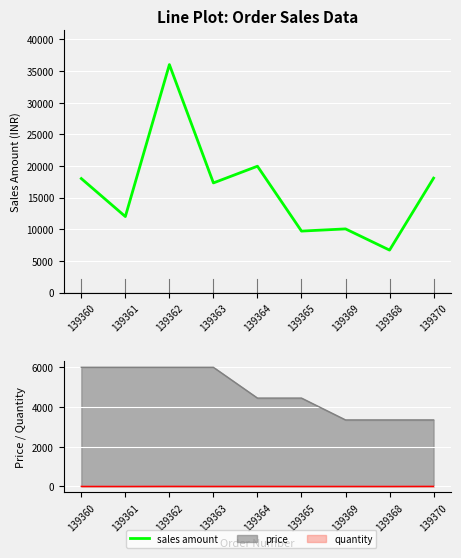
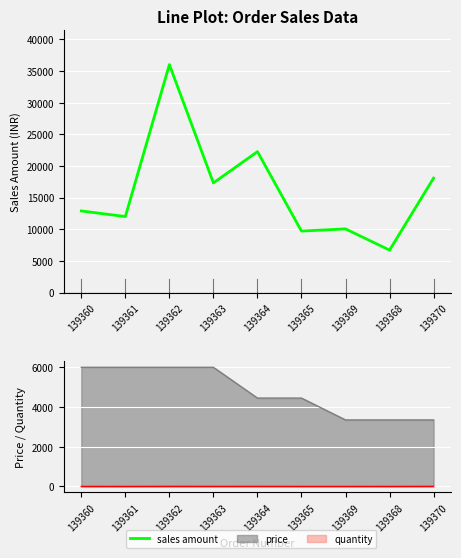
  {
    "Line Plot: Order Sales Data": {
-     "139360": 18000,
+     "139360": 13000,
      "139361": 12000,
      "139362": 36000,
      "139363": 17000,
-     "139364": 20000,
+     "139364": 22000,
      "139365": 10000,
      "139369": 10000,
      "139368": 7000,
      "139370": 18000
    }
  }
